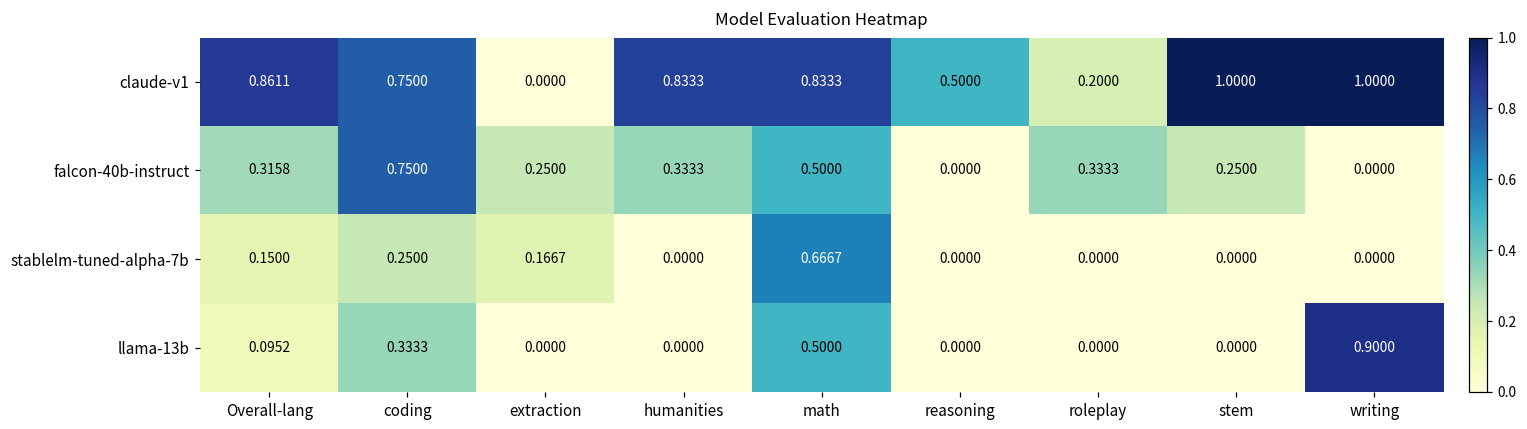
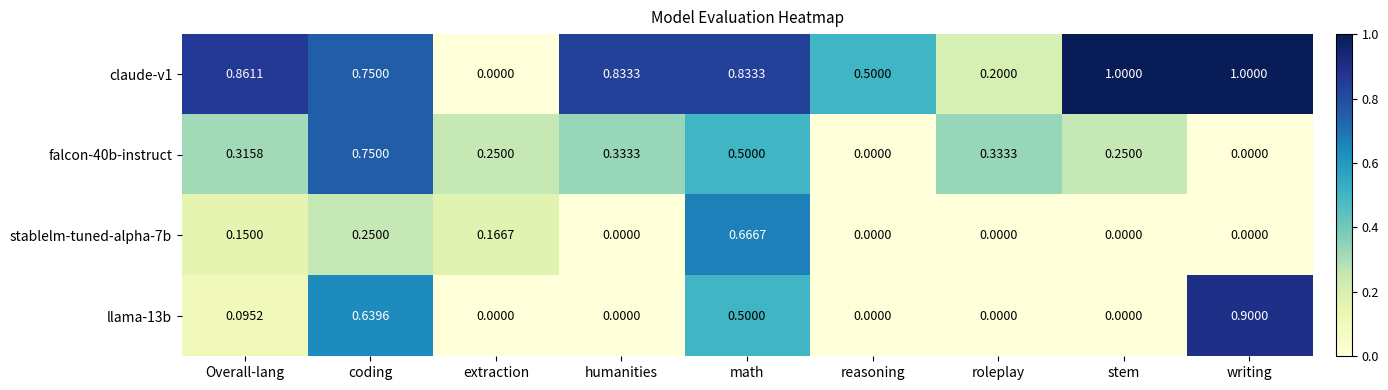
  {
    "claude-v1": {
      "Overall-lang": 0.8611,
      "coding": 0.7500,
      "extraction": 0.0000,
      "humanities": 0.8333,
      "math": 0.8333,
      "reasoning": 0.5000,
      "roleplay": 0.2000,
      "stem": 1.0000,
      "writing": 1.0000
    },
    "falcon-40b-instruct": {
      "Overall-lang": 0.3158,
      "coding": 0.7500,
      "extraction": 0.2500,
      "humanities": 0.3333,
      "math": 0.5000,
      "reasoning": 0.0000,
      "roleplay": 0.3333,
      "stem": 0.2500,
      "writing": 0.0000
    },
    "stablelm-tuned-alpha-7b": {
      "Overall-lang": 0.1500,
      "coding": 0.2500,
      "extraction": 0.1667,
      "humanities": 0.0000,
      "math": 0.6667,
      "reasoning": 0.0000,
      "roleplay": 0.0000,
      "stem": 0.0000,
      "writing": 0.0000
    },
    "llama-13b": {
      "Overall-lang": 0.0952,
-     "coding": 0.3333,
+     "coding": 0.6396,
      "extraction": 0.0000,
      "humanities": 0.0000,
      "math": 0.5000,
      "reasoning": 0.0000,
      "roleplay": 0.0000,
      "stem": 0.0000,
      "writing": 0.9000
    }
  }
